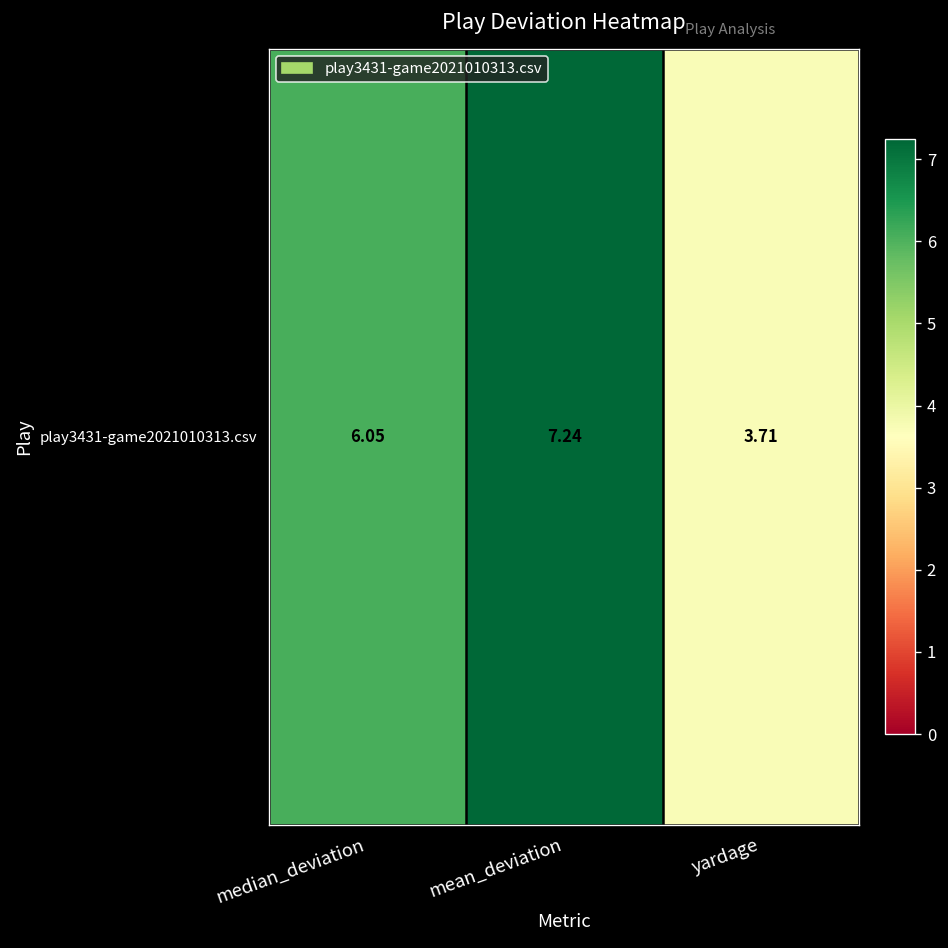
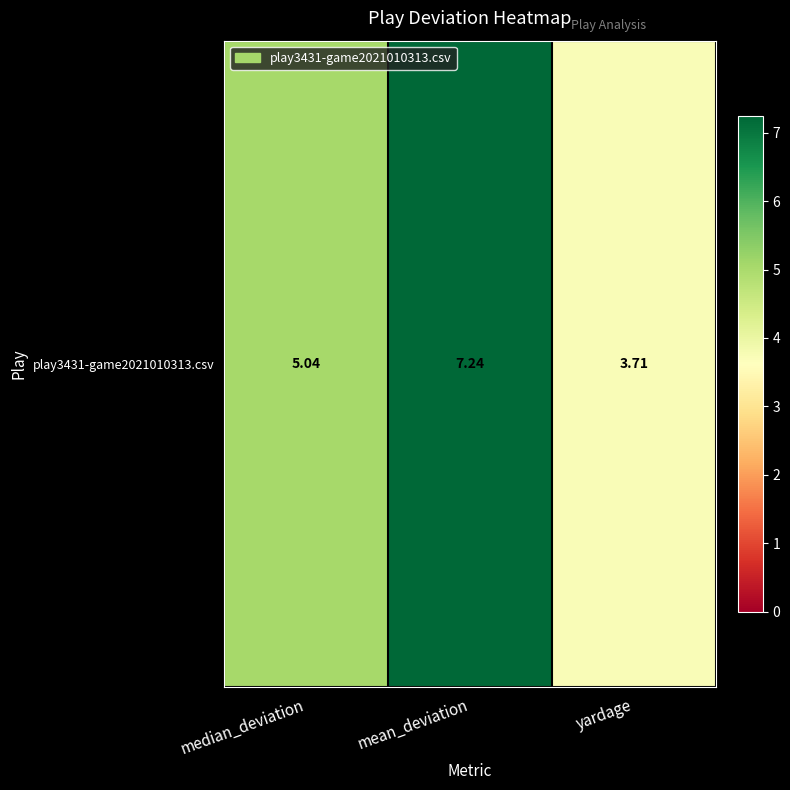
  {
    "play3431-game2021010313.csv": {
-     "median_deviation": 6.05,
+     "median_deviation": 5.04,
      "mean_deviation": 7.24,
      "yardage": 3.71
    }
  }
